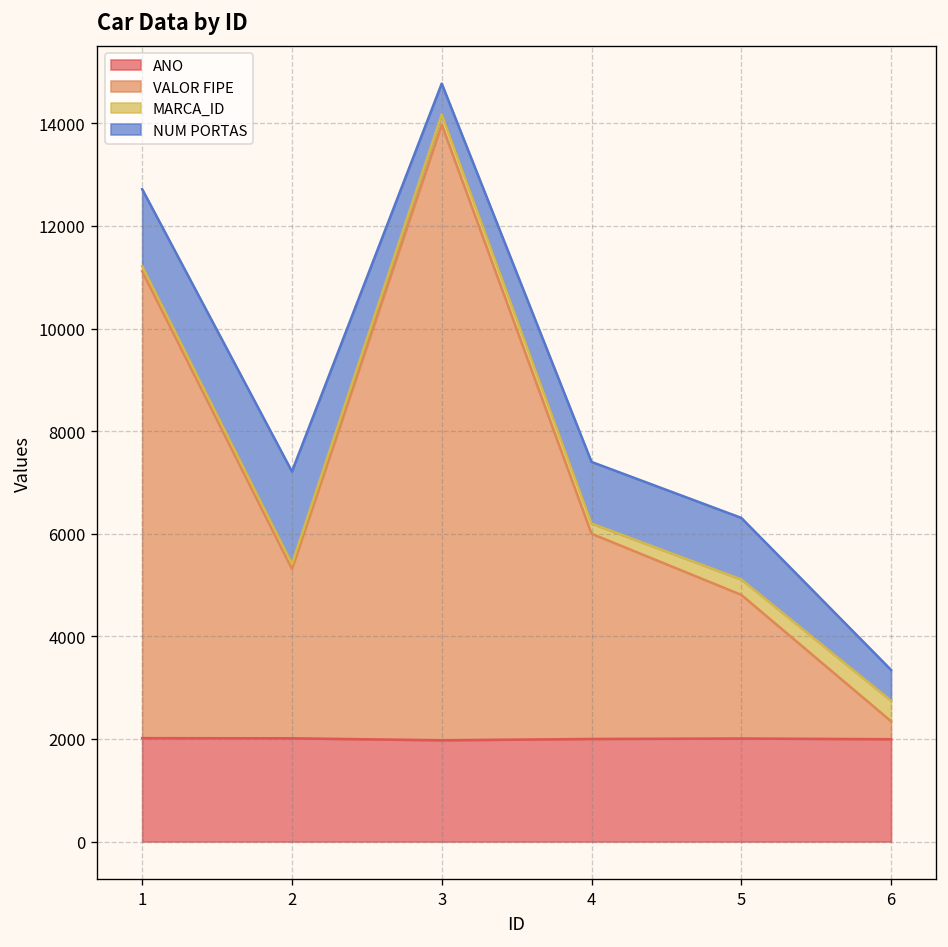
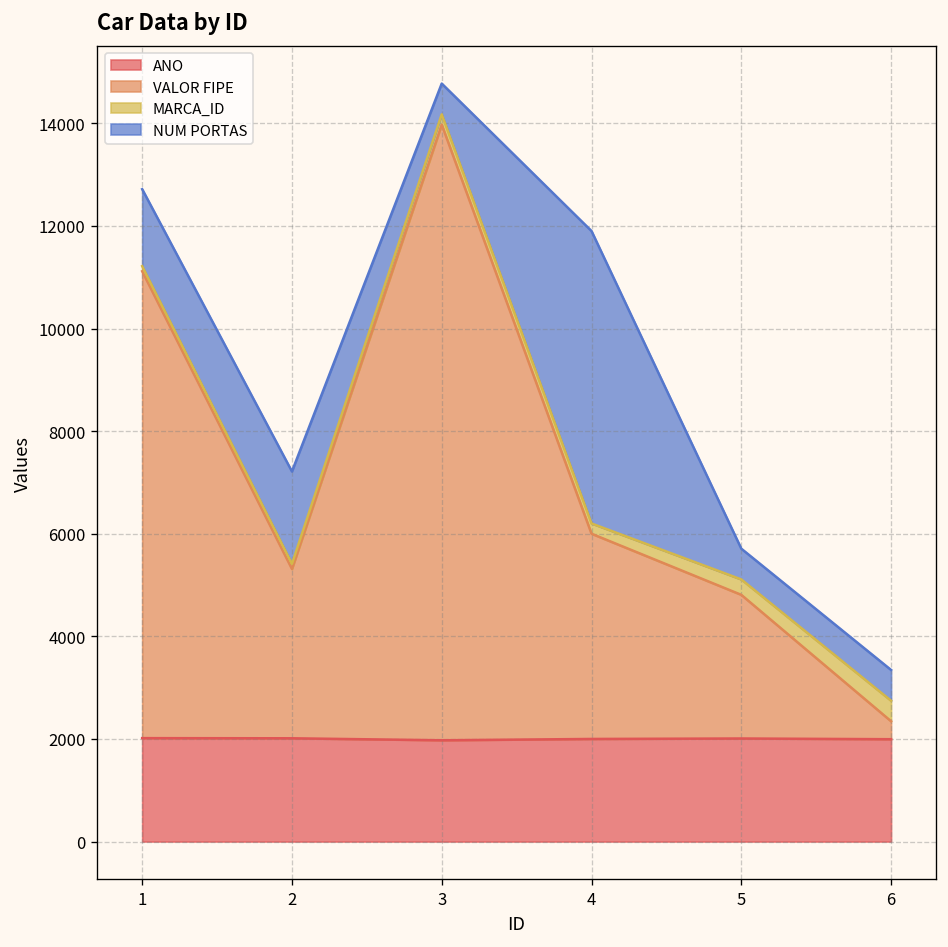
  {
    "NUM PORTAS": {
      "1": 1500,
      "2": 1800,
      "3": 600,
-     "4": 1200,
-     "5": 1200,
+     "4": 5700,
+     "5": 600,
      "6": 600
    }
  }
